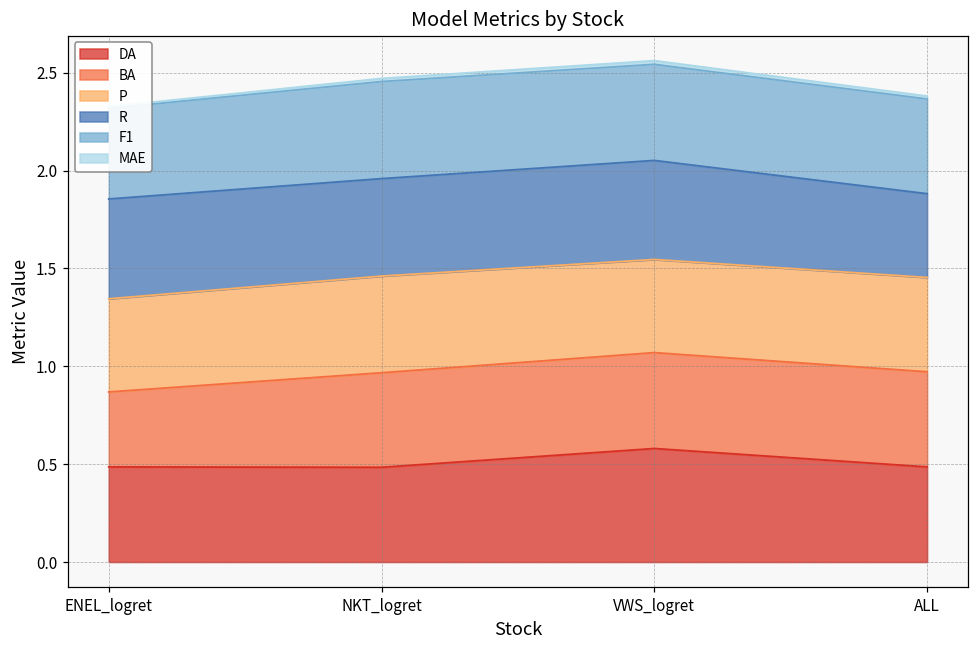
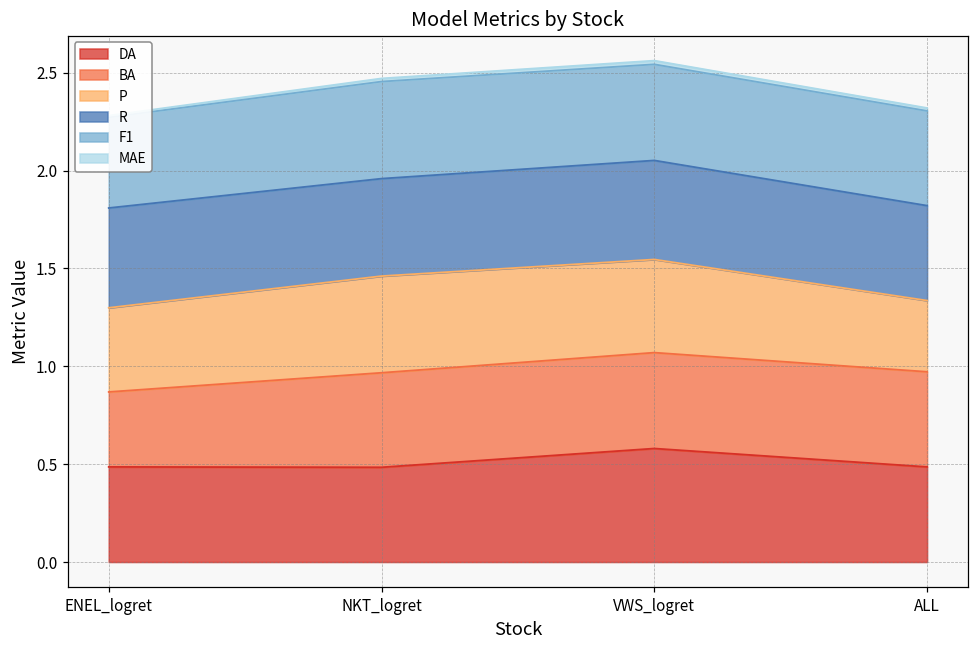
  {
    "DA": {
      "ENEL_logret": 0.49,
      "NKT_logret": 0.48,
      "VWS_logret": 0.58,
      "ALL": 0.49
    },
    "BA": {
      "ENEL_logret": 0.38,
      "NKT_logret": 0.48,
      "VWS_logret": 0.49,
      "ALL": 0.49
    },
    "P": {
-     "ENEL_logret": 0.48,
+     "ENEL_logret": 0.43,
      "NKT_logret": 0.49,
      "VWS_logret": 0.48,
-     "ALL": 0.48
+     "ALL": 0.36
    },
    "R": {
      "ENEL_logret": 0.51,
      "NKT_logret": 0.50,
      "VWS_logret": 0.51,
-     "ALL": 0.43
+     "ALL": 0.48
    },
    "F1": {
      "NKT_logret": 0.50,
      "VWS_logret": 0.49,
      "ALL": 0.48
    },
    "MAE": {
      "NKT_logret": 0.02,
      "VWS_logret": 0.02,
      "ALL": 0.02
    }
  }
